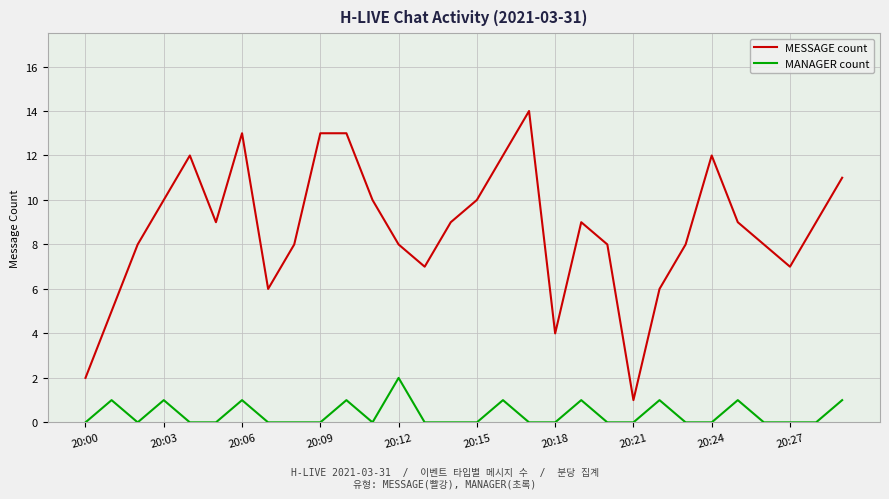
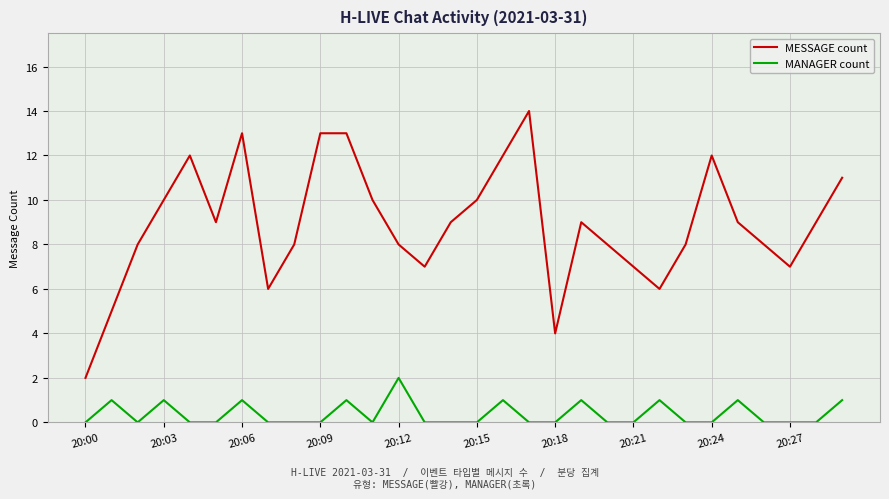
  {
    "MESSAGE count": {
      "20:00": 2,
      "20:03": 10,
      "20:06": 13,
      "20:09": 13,
      "20:12": 8,
      "20:15": 10,
      "20:18": 4,
-     "20:21": 1,
+     "20:21": 7,
      "20:24": 12,
      "20:27": 7
    },
    "MANAGER count": {
      "20:00": 0,
      "20:03": 1,
      "20:06": 1,
      "20:09": 0,
      "20:12": 2,
      "20:15": 0,
      "20:18": 0,
      "20:21": 0,
      "20:24": 0,
      "20:27": 0
    }
  }
